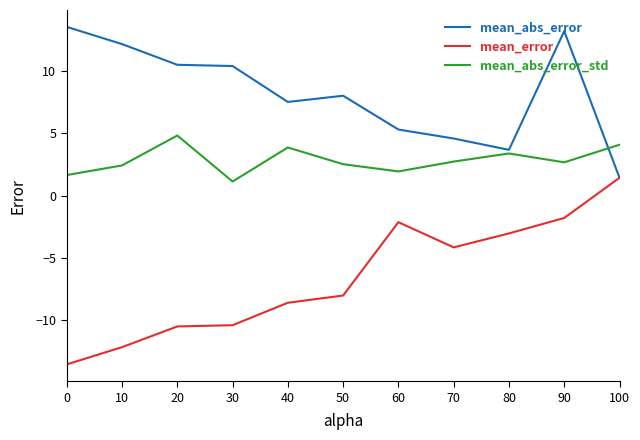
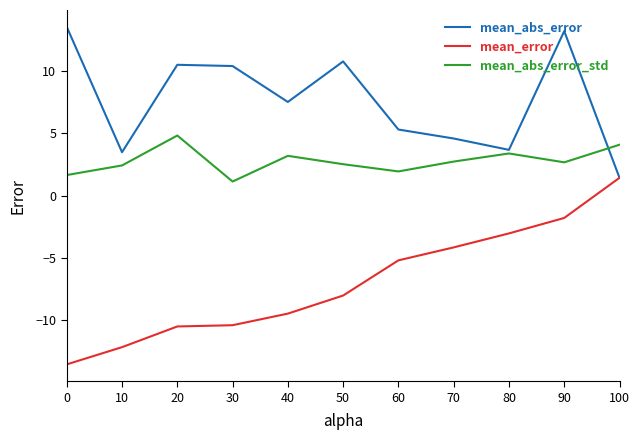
  {
    "mean_abs_error": {
      "0": 13.5,
-     "10": 12.2,
+     "10": 3.5,
      "20": 10.5,
      "30": 10.4,
      "40": 7.5,
-     "50": 8.0,
+     "50": 10.8,
      "60": 5.3,
      "70": 4.6,
      "80": 3.7,
      "90": 13.2
    },
    "mean_error": {
      "0": -13.5,
      "10": -12.2,
      "20": -10.5,
      "30": -10.4,
-     "40": -8.6,
+     "40": -9.5,
      "50": -8.0,
-     "60": -2.1,
+     "60": -5.2,
      "70": -4.2,
      "80": -3.0,
      "90": -1.8
    },
    "mean_abs_error_std": {
      "0": 1.7,
      "10": 2.4,
      "20": 4.8,
      "30": 1.1,
-     "40": 3.9,
+     "40": 3.2,
      "50": 2.5,
      "60": 1.9,
      "70": 2.7,
      "80": 3.4,
      "90": 2.7,
      "100": 4.1
    }
  }
